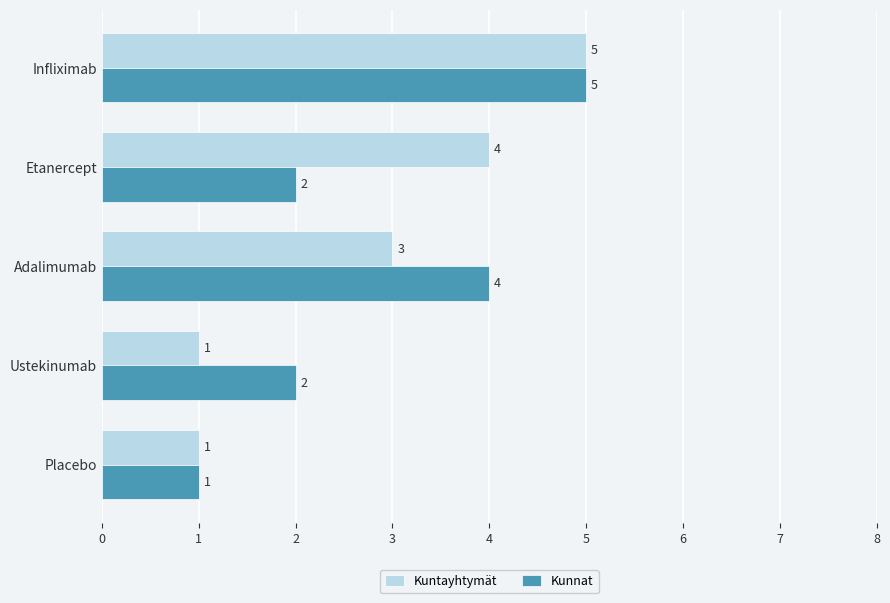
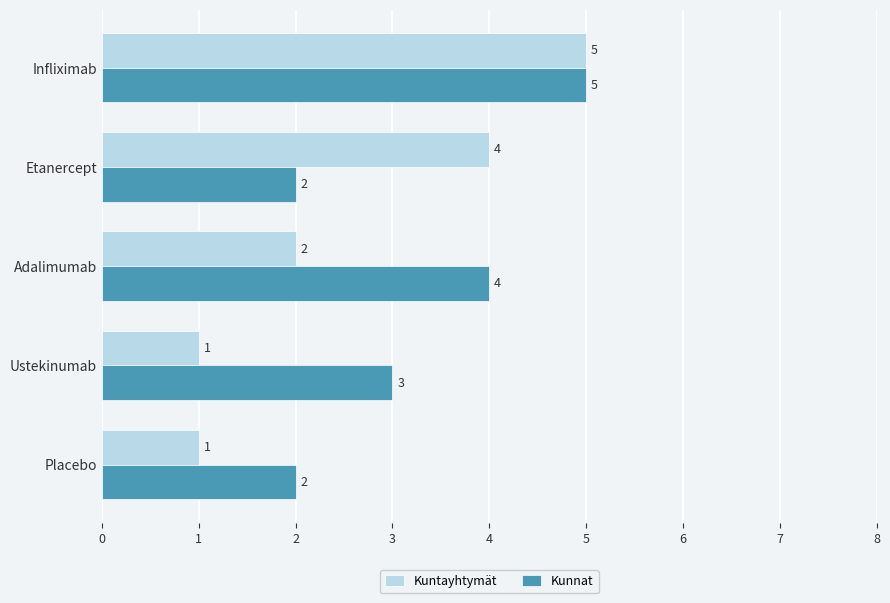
  {
    "Kuntayhtymät": {
      "Infliximab": 5,
      "Etanercept": 4,
-     "Adalimumab": 3,
+     "Adalimumab": 2,
      "Ustekinumab": 1,
      "Placebo": 1
    },
    "Kunnat": {
      "Infliximab": 5,
      "Etanercept": 2,
      "Adalimumab": 4,
-     "Ustekinumab": 2,
-     "Placebo": 1
+     "Ustekinumab": 3,
+     "Placebo": 2
    }
  }
